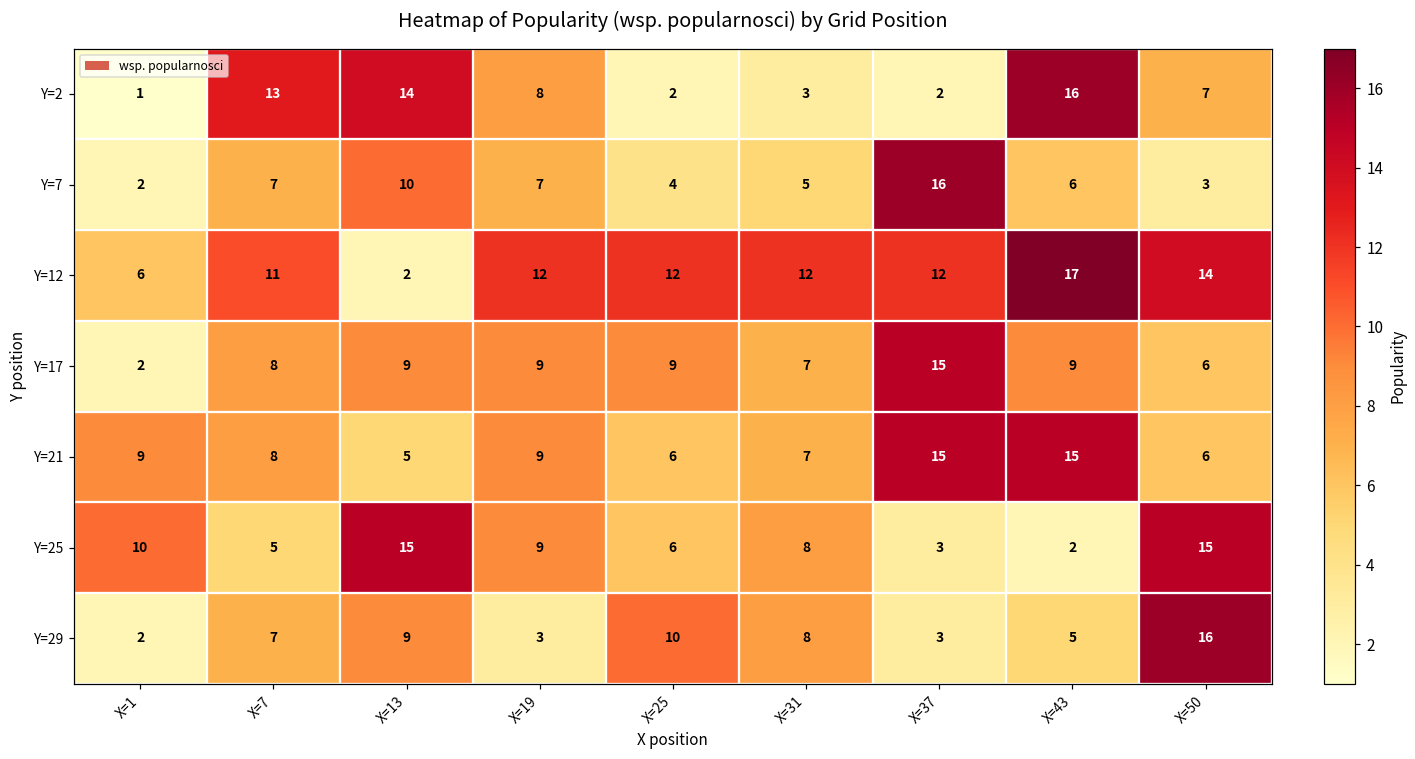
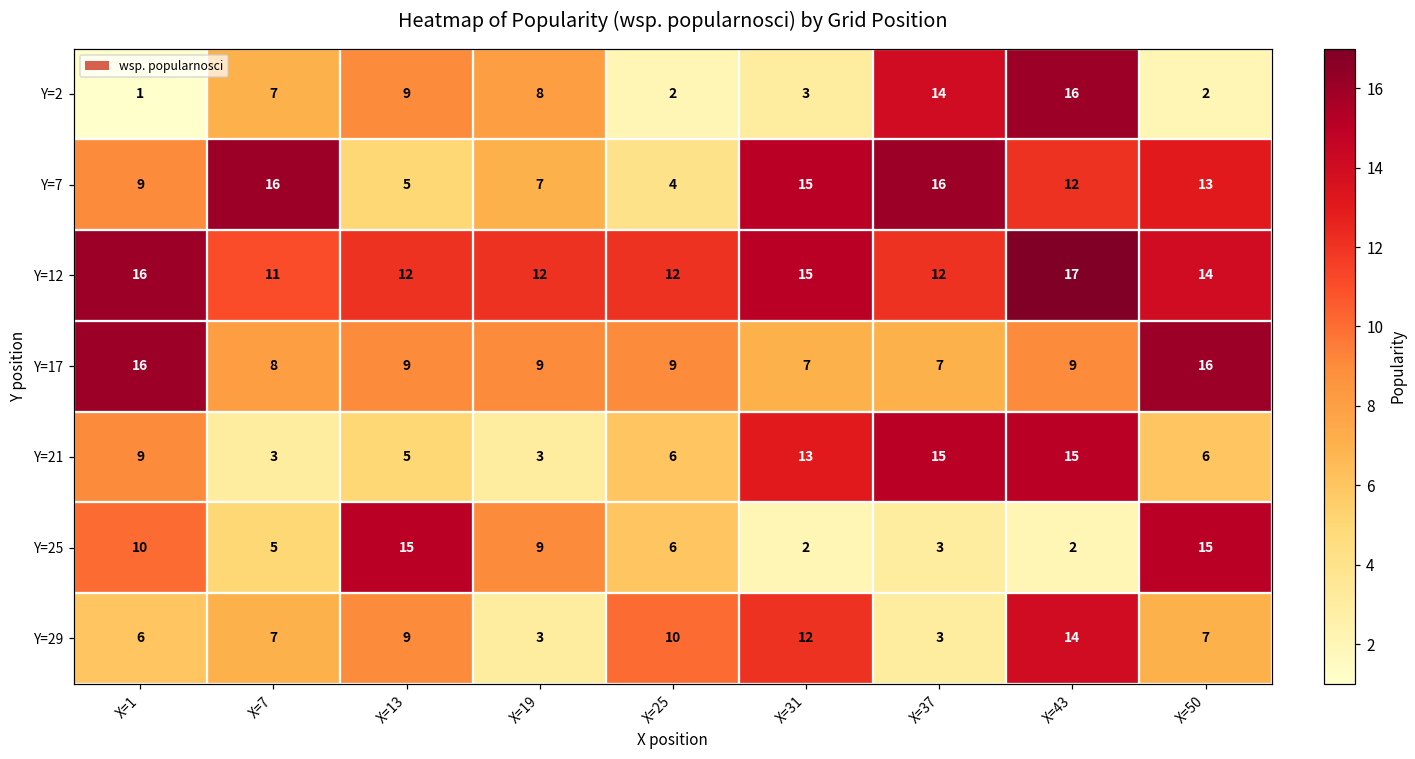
  {
    "Y=2": {
      "X=1": 1,
-     "X=7": 13,
-     "X=13": 14,
+     "X=7": 7,
+     "X=13": 9,
      "X=19": 8,
      "X=25": 2,
      "X=31": 3,
-     "X=37": 2,
+     "X=37": 14,
      "X=43": 16,
-     "X=50": 7
+     "X=50": 2
    },
    "Y=7": {
-     "X=1": 2,
-     "X=7": 7,
-     "X=13": 10,
+     "X=1": 9,
+     "X=7": 16,
+     "X=13": 5,
      "X=19": 7,
      "X=25": 4,
-     "X=31": 5,
+     "X=31": 15,
      "X=37": 16,
-     "X=43": 6,
-     "X=50": 3
+     "X=43": 12,
+     "X=50": 13
    },
    "Y=12": {
-     "X=1": 6,
+     "X=1": 16,
      "X=7": 11,
-     "X=13": 2,
+     "X=13": 12,
      "X=19": 12,
      "X=25": 12,
-     "X=31": 12,
+     "X=31": 15,
      "X=37": 12,
      "X=43": 17,
      "X=50": 14
    },
    "Y=17": {
-     "X=1": 2,
+     "X=1": 16,
      "X=7": 8,
      "X=13": 9,
      "X=19": 9,
      "X=25": 9,
      "X=31": 7,
-     "X=37": 15,
+     "X=37": 7,
      "X=43": 9,
-     "X=50": 6
+     "X=50": 16
    },
    "Y=21": {
      "X=1": 9,
-     "X=7": 8,
+     "X=7": 3,
      "X=13": 5,
-     "X=19": 9,
+     "X=19": 3,
      "X=25": 6,
-     "X=31": 7,
+     "X=31": 13,
      "X=37": 15,
      "X=43": 15,
      "X=50": 6
    },
    "Y=25": {
      "X=1": 10,
      "X=7": 5,
      "X=13": 15,
      "X=19": 9,
      "X=25": 6,
-     "X=31": 8,
+     "X=31": 2,
      "X=37": 3,
      "X=43": 2,
      "X=50": 15
    },
    "Y=29": {
-     "X=1": 2,
+     "X=1": 6,
      "X=7": 7,
      "X=13": 9,
      "X=19": 3,
      "X=25": 10,
-     "X=31": 8,
+     "X=31": 12,
      "X=37": 3,
-     "X=43": 5,
-     "X=50": 16
+     "X=43": 14,
+     "X=50": 7
    }
  }
